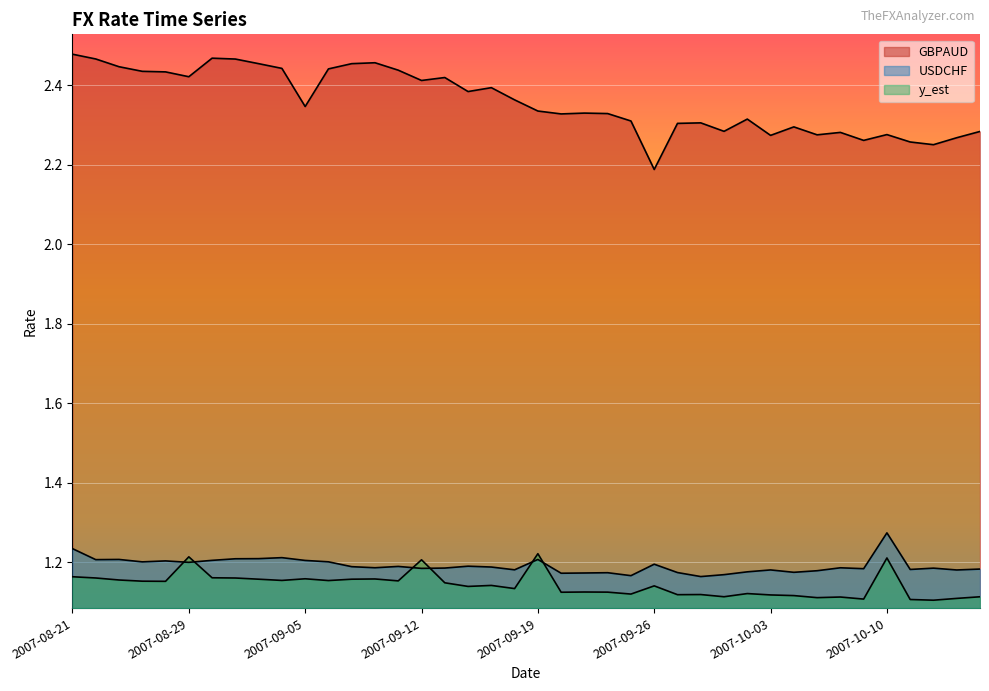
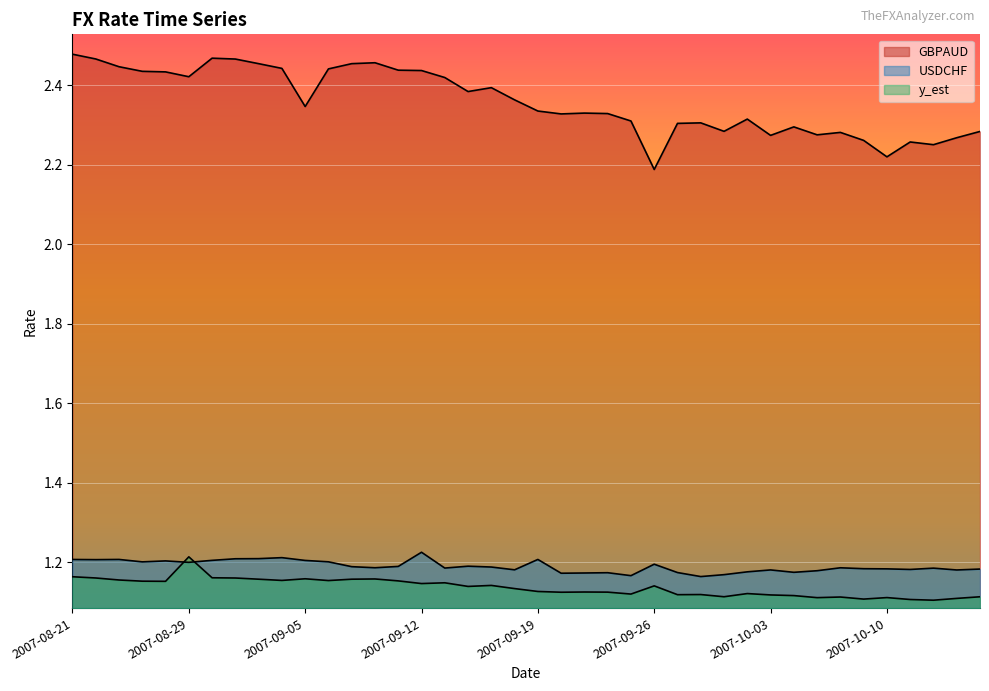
  {
    "GBPAUD": {
      "2007-08-21": 2.48,
      "2007-08-29": 2.42,
      "2007-09-05": 2.35,
-     "2007-09-12": 2.41,
+     "2007-09-12": 2.44,
      "2007-09-19": 2.34,
      "2007-09-26": 2.19,
      "2007-10-03": 2.27,
-     "2007-10-10": 2.28
+     "2007-10-10": 2.22
    },
    "USDCHF": {
-     "2007-08-21": 1.23,
+     "2007-08-21": 1.21,
      "2007-08-29": 1.20,
      "2007-09-05": 1.20,
-     "2007-09-12": 1.18,
+     "2007-09-12": 1.22,
      "2007-09-19": 1.21,
      "2007-09-26": 1.19,
      "2007-10-03": 1.18,
-     "2007-10-10": 1.27
+     "2007-10-10": 1.18
    },
    "y_est": {
      "2007-08-21": 1.16,
      "2007-08-29": 1.21,
      "2007-09-05": 1.16,
-     "2007-09-12": 1.21,
-     "2007-09-19": 1.22,
+     "2007-09-12": 1.15,
+     "2007-09-19": 1.13,
      "2007-09-26": 1.14,
      "2007-10-03": 1.12,
-     "2007-10-10": 1.21
+     "2007-10-10": 1.11
    }
  }
